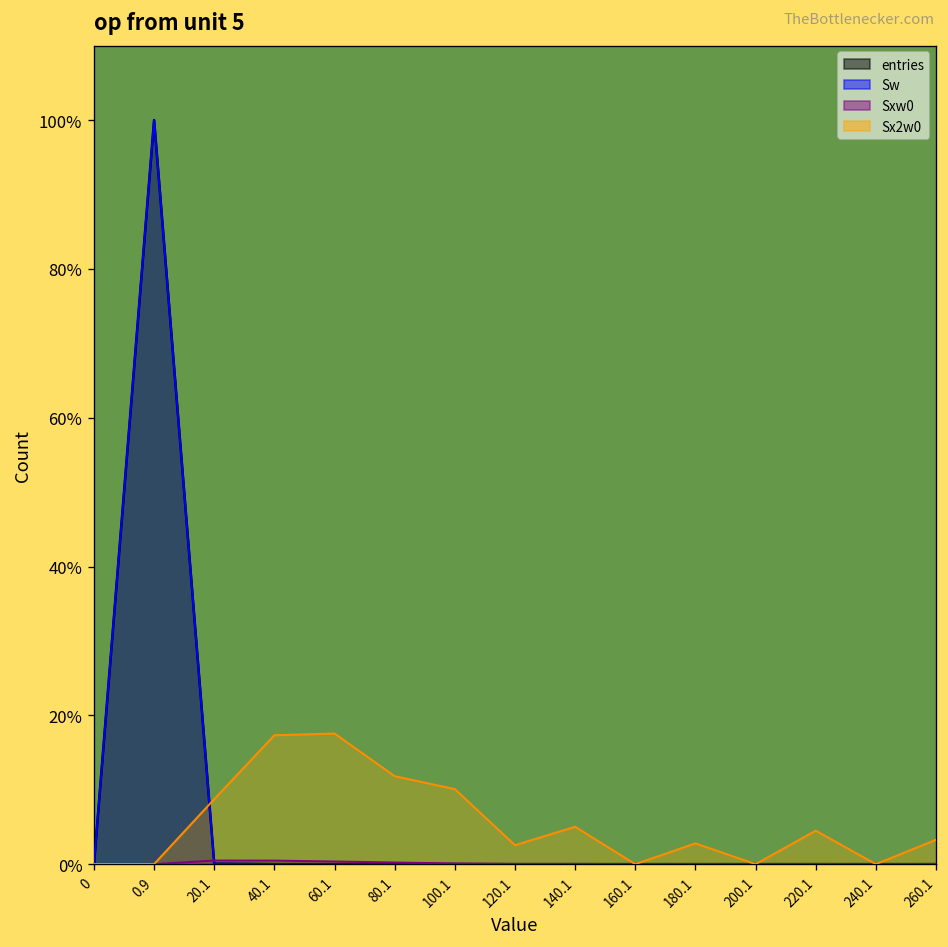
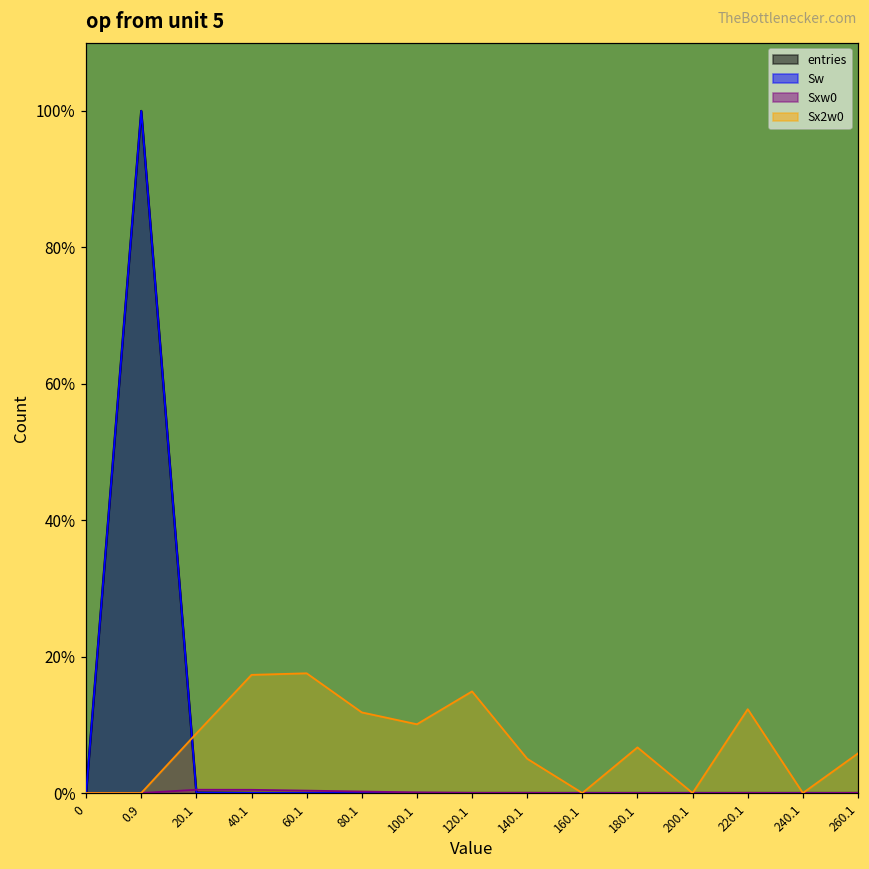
  {
    "Sw": {
      "0.9": "100%",
      "40.1": "0%"
    },
    "Sxw0": {
      "40.1": "0%"
    },
    "Sx2w0": {
      "20.1": "9%",
      "40.1": "17%",
      "60.1": "18%",
      "80.1": "12%",
      "100.1": "10%",
-     "120.1": "3%",
+     "120.1": "15%",
      "140.1": "5%",
-     "180.1": "3%",
-     "220.1": "4%",
-     "260.1": "3%"
+     "180.1": "7%",
+     "220.1": "12%",
+     "260.1": "6%"
    }
  }
